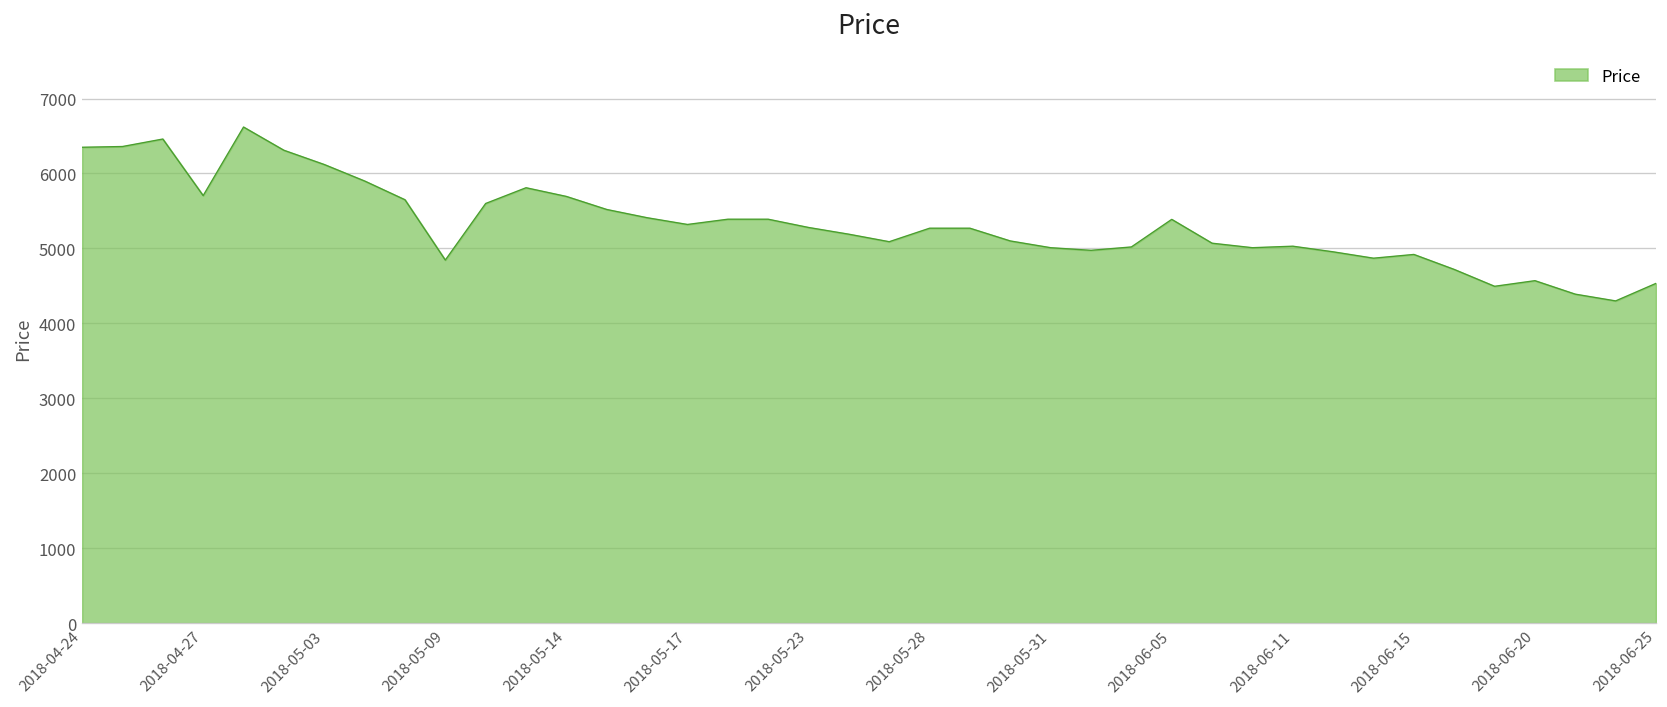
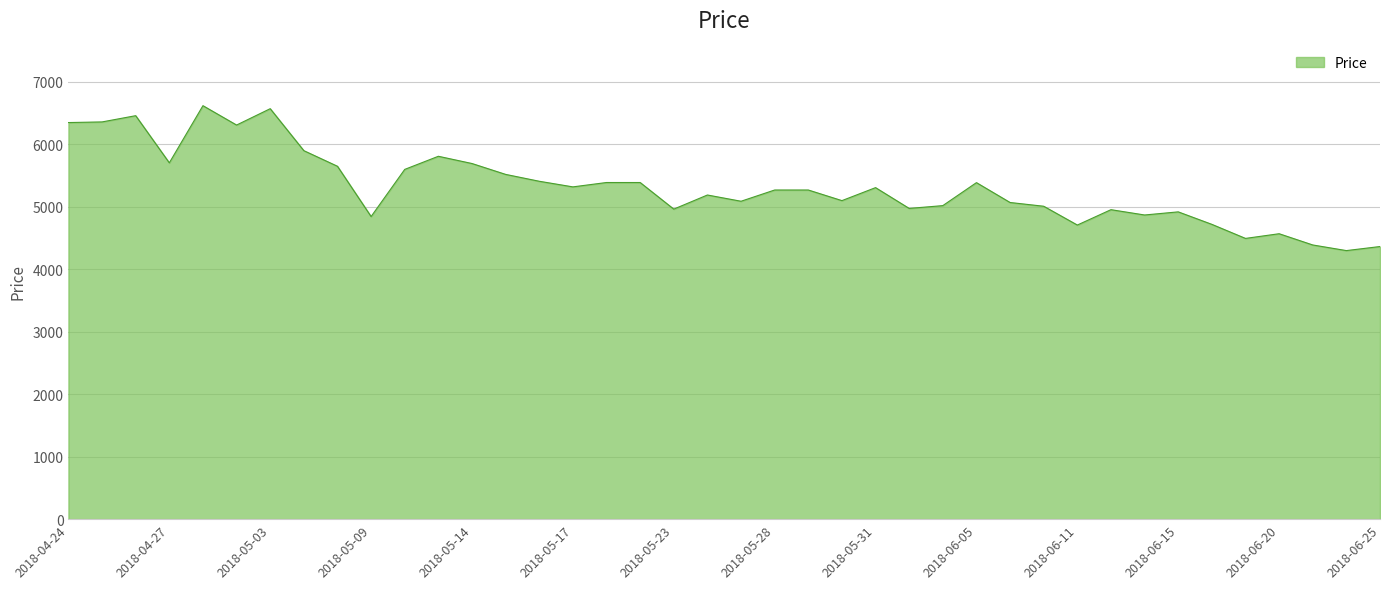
  {
    "2018-04-24": 6400,
    "2018-04-27": 5700,
-   "2018-05-03": 6100,
+   "2018-05-03": 6600,
    "2018-05-09": 4800,
    "2018-05-14": 5700,
    "2018-05-17": 5300,
-   "2018-05-23": 5300,
+   "2018-05-23": 5000,
    "2018-05-28": 5300,
-   "2018-05-31": 5000,
+   "2018-05-31": 5300,
    "2018-06-05": 5400,
-   "2018-06-11": 5000,
+   "2018-06-11": 4700,
    "2018-06-15": 4900,
    "2018-06-20": 4600,
-   "2018-06-25": 4500
+   "2018-06-25": 4400
  }
